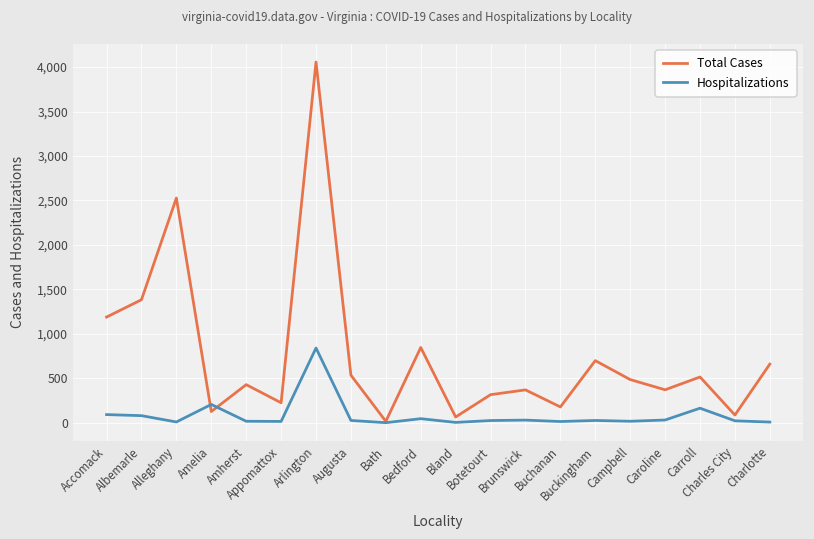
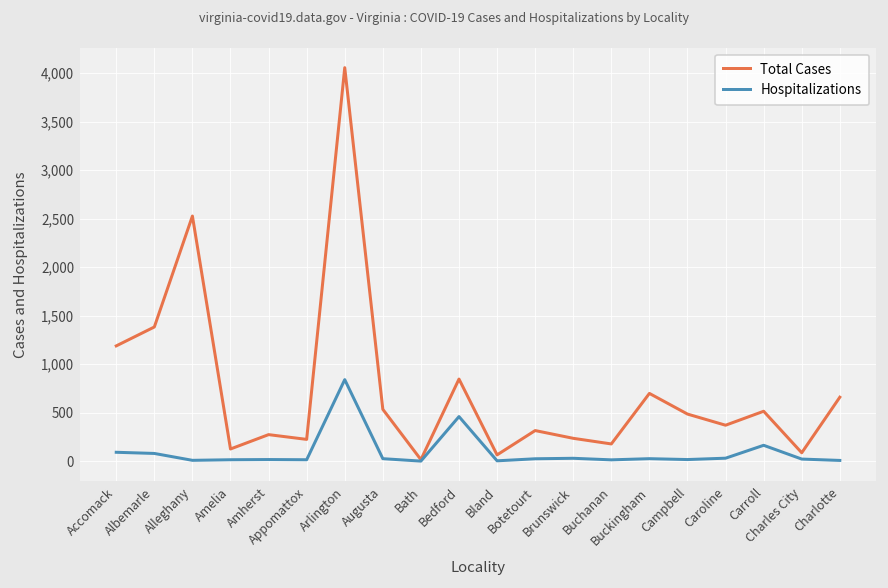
  {
    "Total Cases": {
      "Accomack": "1,200",
      "Albemarle": "1,400",
      "Alleghany": "2,500",
      "Amelia": "100",
-     "Amherst": "400",
+     "Amherst": "300",
      "Appomattox": "200",
      "Arlington": "4,100",
      "Augusta": "500",
      "Bedford": "800",
      "Bland": "100",
      "Botetourt": "300",
-     "Brunswick": "400",
+     "Brunswick": "200",
      "Buchanan": "200",
      "Buckingham": "700",
      "Campbell": "500",
      "Caroline": "400",
      "Carroll": "500",
      "Charles City": "100",
      "Charlotte": "700"
    },
    "Hospitalizations": {
      "Accomack": "100",
      "Albemarle": "100",
      "Alleghany": "0",
-     "Amelia": "200",
+     "Amelia": "0",
      "Amherst": "0",
      "Appomattox": "0",
      "Arlington": "800",
      "Augusta": "0",
-     "Bedford": "0",
+     "Bedford": "500",
      "Bland": "0",
      "Botetourt": "0",
      "Brunswick": "0",
      "Buchanan": "0",
      "Buckingham": "0",
      "Campbell": "0",
      "Caroline": "0",
      "Carroll": "200",
      "Charles City": "0",
      "Charlotte": "0"
    }
  }
